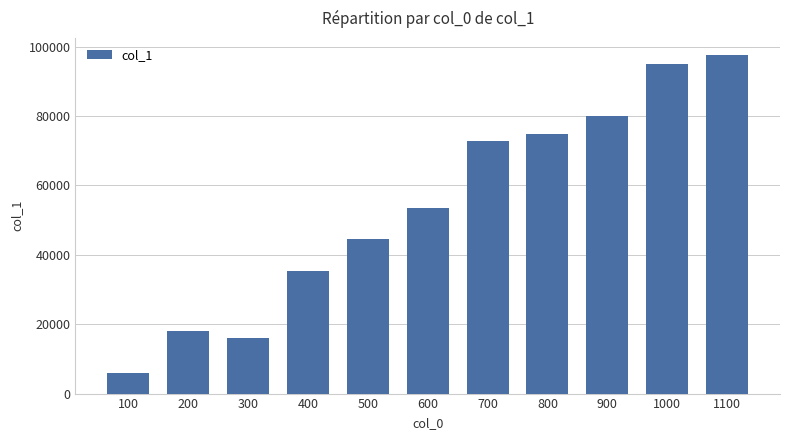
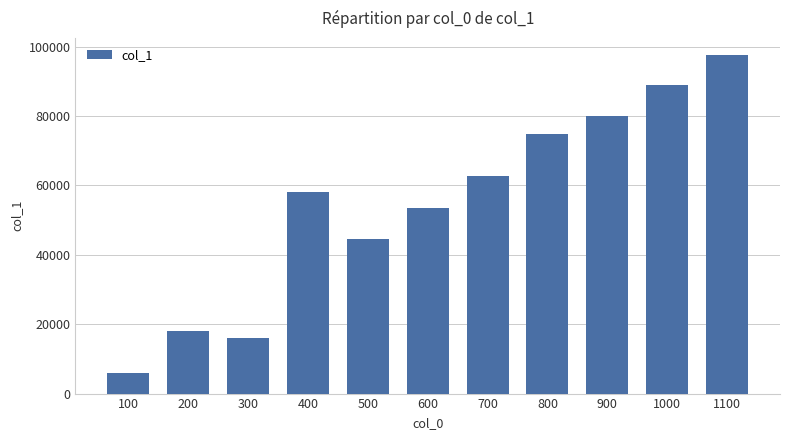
  {
    "100": 6000,
    "200": 18000,
    "300": 16000,
-   "400": 35000,
+   "400": 58000,
    "500": 44000,
    "600": 53000,
-   "700": 73000,
+   "700": 63000,
    "800": 75000,
    "900": 80000,
-   "1000": 95000,
+   "1000": 89000,
    "1100": 98000
  }
